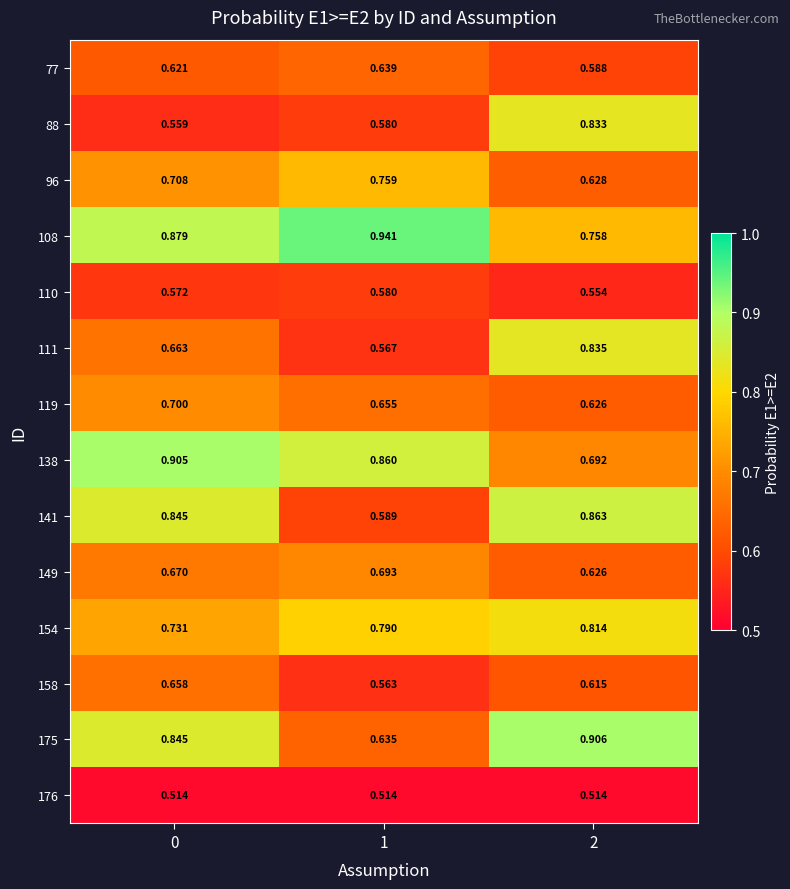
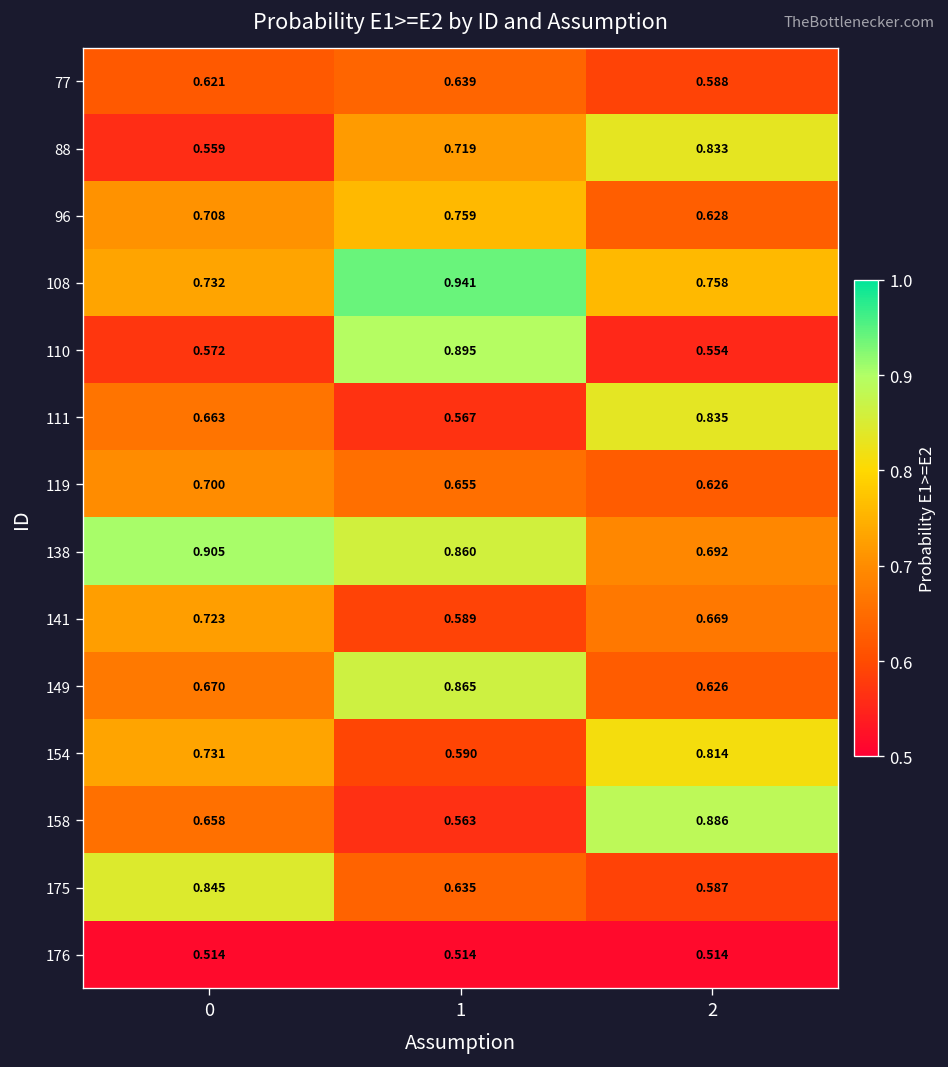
  {
    "77": {
      "0": 0.621,
      "1": 0.639,
      "2": 0.588
    },
    "88": {
      "0": 0.559,
-     "1": 0.580,
+     "1": 0.719,
      "2": 0.833
    },
    "96": {
      "0": 0.708,
      "1": 0.759,
      "2": 0.628
    },
    "108": {
-     "0": 0.879,
+     "0": 0.732,
      "1": 0.941,
      "2": 0.758
    },
    "110": {
      "0": 0.572,
-     "1": 0.580,
+     "1": 0.895,
      "2": 0.554
    },
    "111": {
      "0": 0.663,
      "1": 0.567,
      "2": 0.835
    },
    "119": {
      "0": 0.700,
      "1": 0.655,
      "2": 0.626
    },
    "138": {
      "0": 0.905,
      "1": 0.860,
      "2": 0.692
    },
    "141": {
-     "0": 0.845,
+     "0": 0.723,
      "1": 0.589,
-     "2": 0.863
+     "2": 0.669
    },
    "149": {
      "0": 0.670,
-     "1": 0.693,
+     "1": 0.865,
      "2": 0.626
    },
    "154": {
      "0": 0.731,
-     "1": 0.790,
+     "1": 0.590,
      "2": 0.814
    },
    "158": {
      "0": 0.658,
      "1": 0.563,
-     "2": 0.615
+     "2": 0.886
    },
    "175": {
      "0": 0.845,
      "1": 0.635,
-     "2": 0.906
+     "2": 0.587
    },
    "176": {
      "0": 0.514,
      "1": 0.514,
      "2": 0.514
    }
  }
